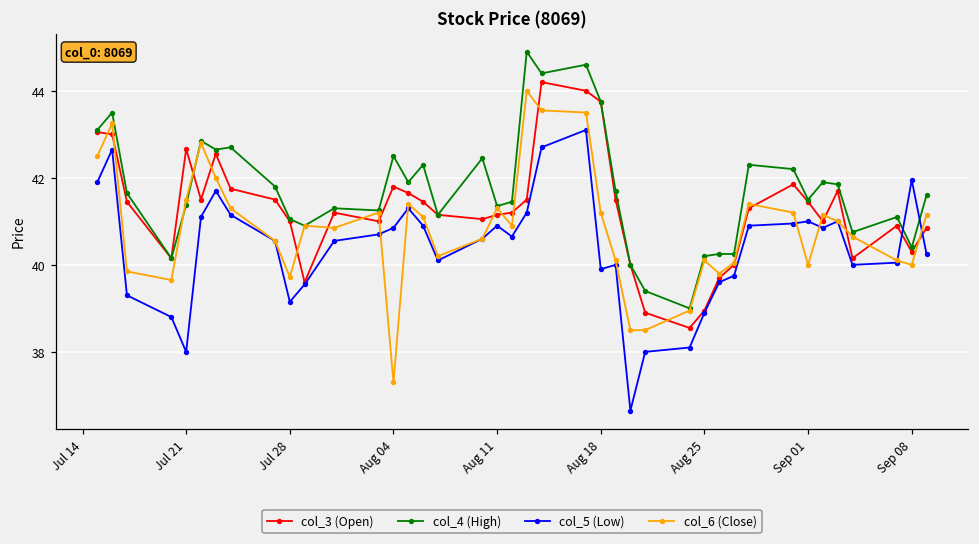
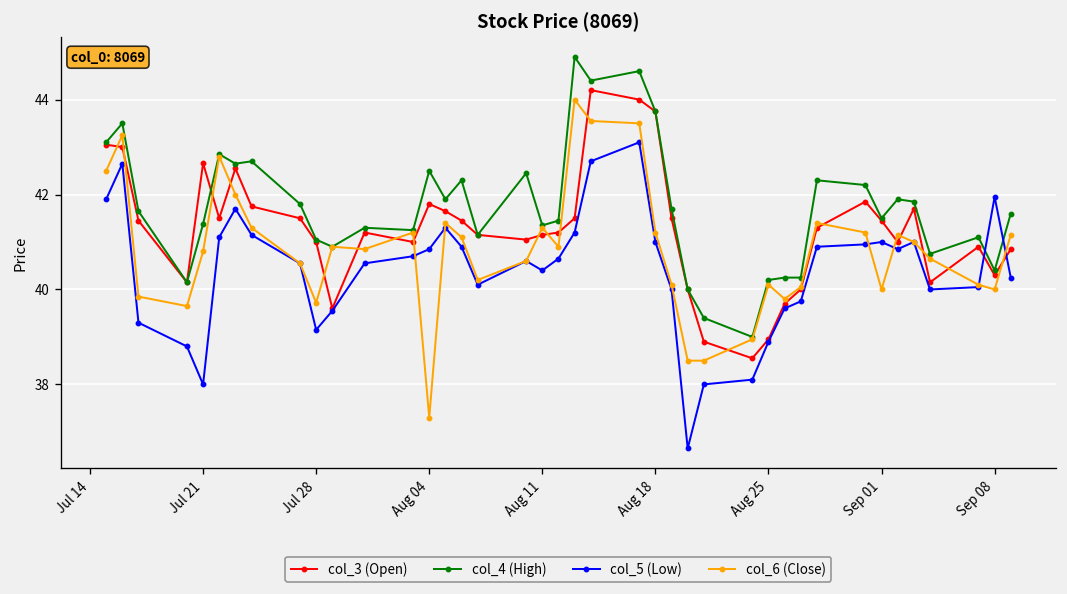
  {
    "col_3 (Open)": {
      "Jul 21": 42.7,
      "Aug 04": 41.8,
      "Aug 11": 41.2,
      "Sep 08": 40.3
    },
    "col_4 (High)": {
      "Jul 21": 41.4,
      "Aug 04": 42.5,
      "Aug 25": 40.2,
      "Sep 08": 40.4
    },
    "col_5 (Low)": {
      "Jul 21": 38.0,
      "Jul 28": 39.2,
      "Aug 04": 40.9,
-     "Aug 11": 40.9,
-     "Aug 18": 39.9,
+     "Aug 11": 40.4,
+     "Aug 18": 41.0,
      "Sep 01": 41.0,
      "Sep 08": 42.0
    },
    "col_6 (Close)": {
-     "Jul 21": 41.5,
+     "Jul 21": 40.8,
      "Jul 28": 39.7,
      "Aug 04": 37.3,
      "Aug 18": 41.2,
      "Aug 25": 40.1,
      "Sep 01": 40.0,
      "Sep 08": 40.0
    }
  }
